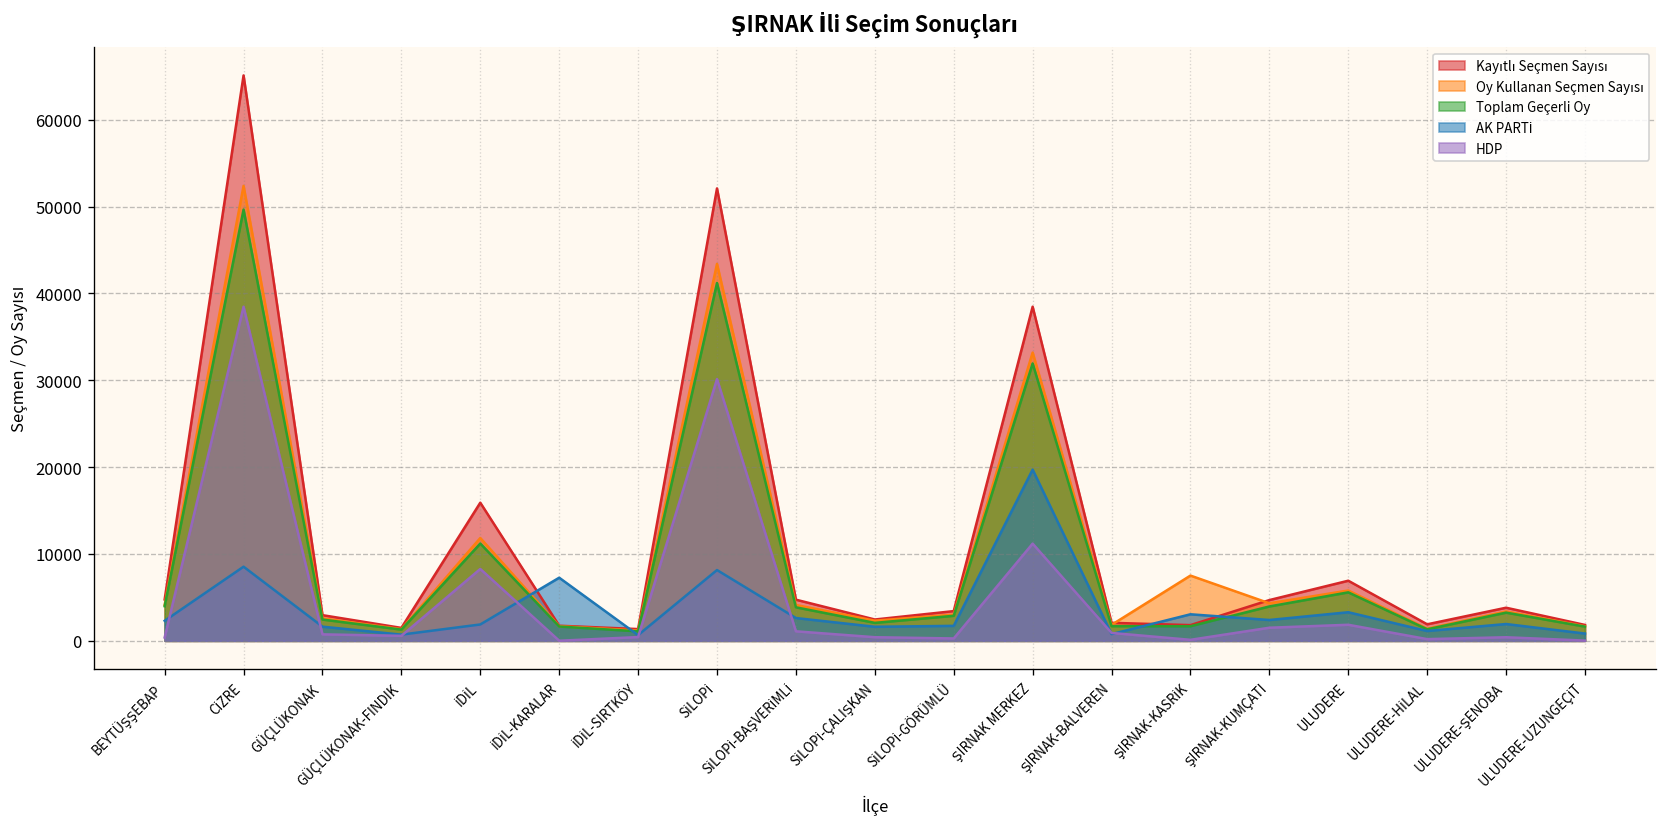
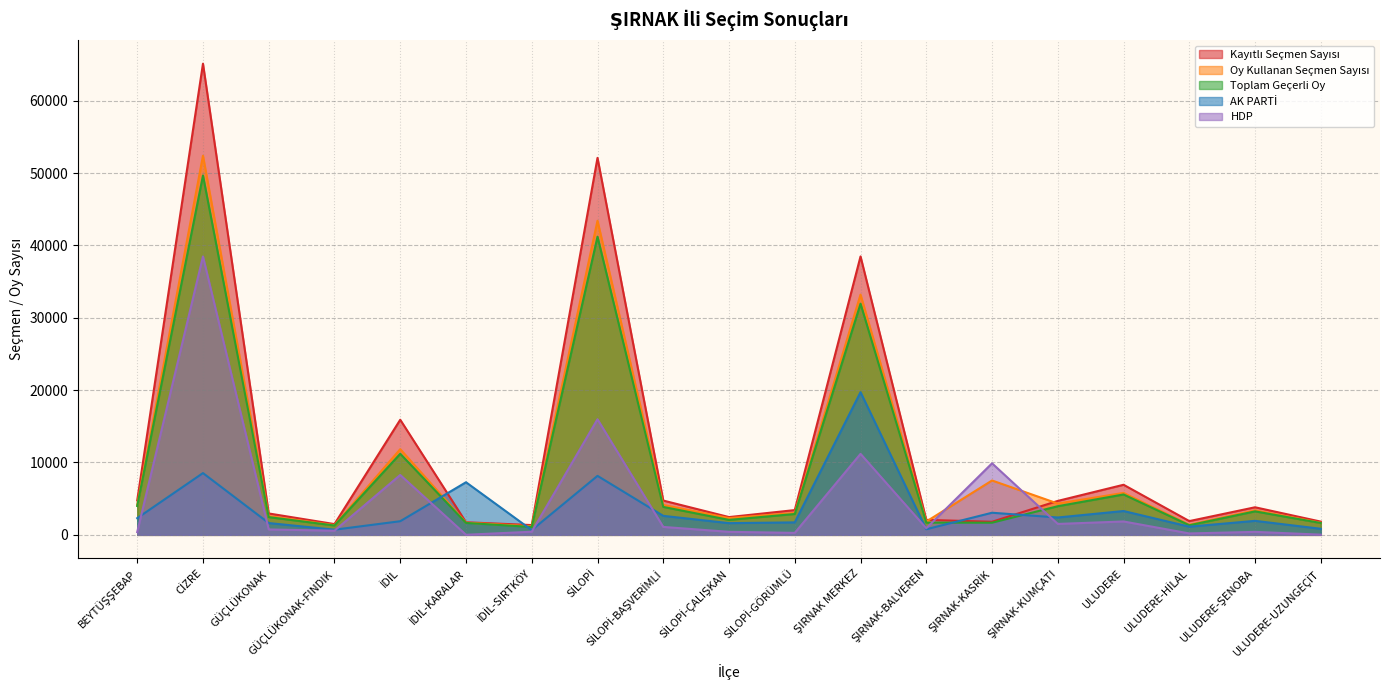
  {
    "Kayıtlı Seçmen Sayısı": {
      "BEYTÜŞŞEBAP": 5000,
      "CİZRE": 65000,
      "GÜÇLÜKONAK": 3000,
      "İDİL": 16000,
      "SİLOPİ": 52000,
      "SİLOPİ-BAŞVERİMLİ": 5000,
      "SİLOPİ-GÖRÜMLÜ": 3000,
      "ŞIRNAK MERKEZ": 38000,
      "ŞIRNAK-KUMÇATI": 5000,
      "ULUDERE": 7000,
      "ULUDERE-HİLAL": 2000,
      "ULUDERE-ŞENOBA": 4000
    },
    "Oy Kullanan Seçmen Sayısı": {
      "CİZRE": 52000,
      "İDİL": 12000,
      "SİLOPİ": 43000,
      "ŞIRNAK MERKEZ": 33000,
      "ŞIRNAK-KASRİK": 8000,
      "ŞIRNAK-KUMÇATI": 4000
    },
    "Toplam Geçerli Oy": {
      "CİZRE": 50000,
      "İDİL": 11000,
      "SİLOPİ": 41000,
      "ŞIRNAK MERKEZ": 32000,
      "ŞIRNAK-KUMÇATI": 4000
    },
    "AK PARTİ": {
      "BEYTÜŞŞEBAP": 2000,
      "CİZRE": 9000,
      "GÜÇLÜKONAK": 2000,
      "İDİL": 2000,
      "İDİL-KARALAR": 7000,
      "SİLOPİ": 8000,
      "SİLOPİ-BAŞVERİMLİ": 3000,
      "SİLOPİ-ÇALIŞKAN": 2000,
      "SİLOPİ-GÖRÜMLÜ": 2000,
      "ŞIRNAK MERKEZ": 20000,
      "ŞIRNAK-KASRİK": 3000,
      "ŞIRNAK-KUMÇATI": 2000,
      "ULUDERE": 3000,
      "ULUDERE-ŞENOBA": 2000,
      "ULUDERE-UZUNGEÇİT": 1000
    },
    "HDP": {
      "BEYTÜŞŞEBAP": 0,
      "CİZRE": 38000,
      "GÜÇLÜKONAK": 1000,
      "İDİL": 8000,
      "İDİL-KARALAR": 0,
-     "SİLOPİ": 30000,
+     "SİLOPİ": 16000,
      "SİLOPİ-BAŞVERİMLİ": 1000,
      "SİLOPİ-ÇALIŞKAN": 0,
      "SİLOPİ-GÖRÜMLÜ": 0,
      "ŞIRNAK MERKEZ": 11000,
-     "ŞIRNAK-KASRİK": 0,
+     "ŞIRNAK-KASRİK": 10000,
      "ŞIRNAK-KUMÇATI": 2000,
      "ULUDERE": 2000,
      "ULUDERE-HİLAL": 0,
      "ULUDERE-ŞENOBA": 0,
      "ULUDERE-UZUNGEÇİT": 0
    }
  }
